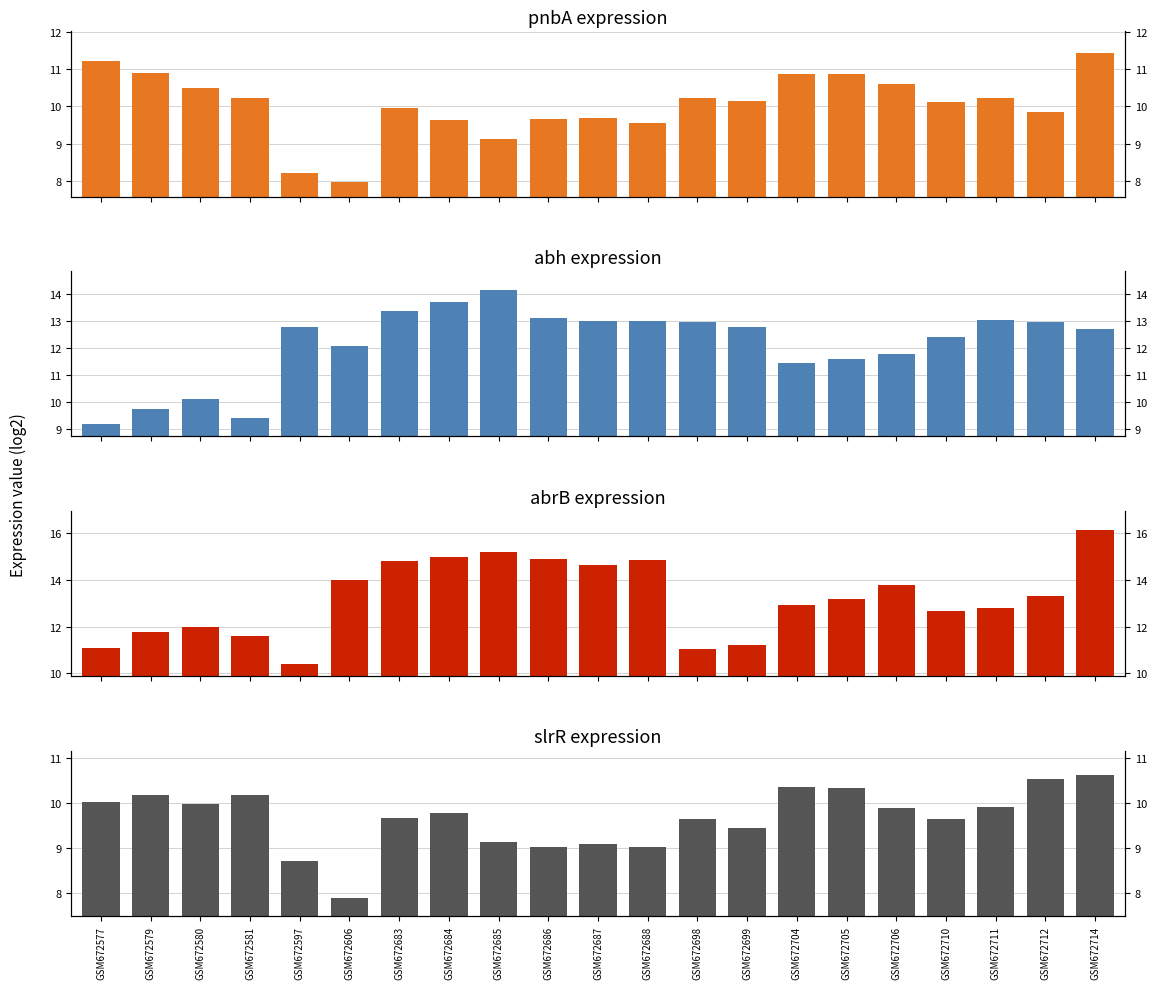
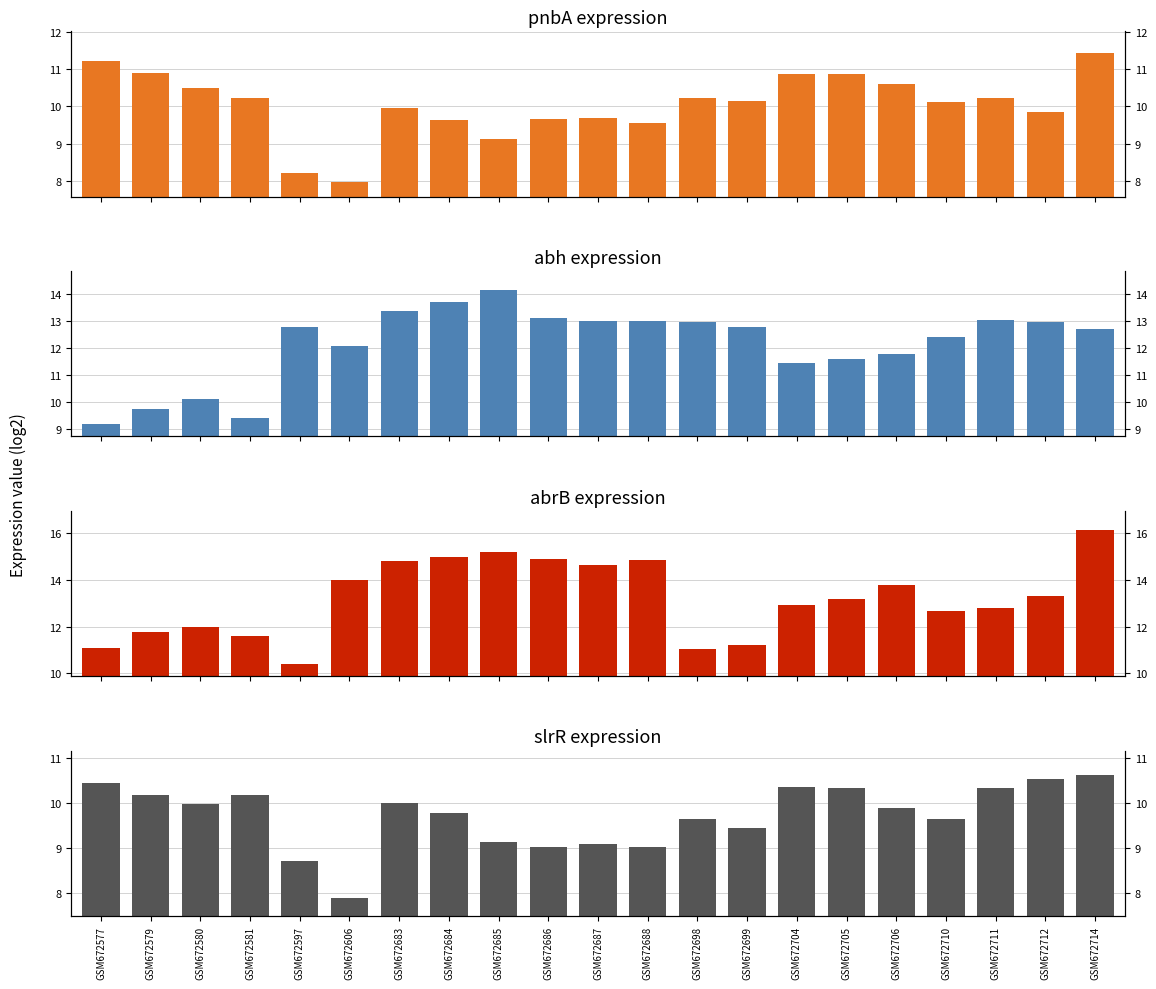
  {
    "slrR expression": {
-     "GSM672577": 10.0,
+     "GSM672577": 10.4,
      "GSM672579": 10.2,
      "GSM672580": 10.0,
      "GSM672581": 10.2,
      "GSM672597": 8.7,
      "GSM672606": 7.9,
-     "GSM672683": 9.7,
+     "GSM672683": 10.0,
      "GSM672684": 9.8,
      "GSM672685": 9.1,
      "GSM672686": 9.0,
      "GSM672687": 9.1,
      "GSM672688": 9.0,
      "GSM672698": 9.6,
      "GSM672699": 9.4,
      "GSM672704": 10.4,
      "GSM672705": 10.3,
      "GSM672706": 9.9,
      "GSM672710": 9.6,
-     "GSM672711": 9.9,
+     "GSM672711": 10.3,
      "GSM672712": 10.5,
      "GSM672714": 10.6
    }
  }
